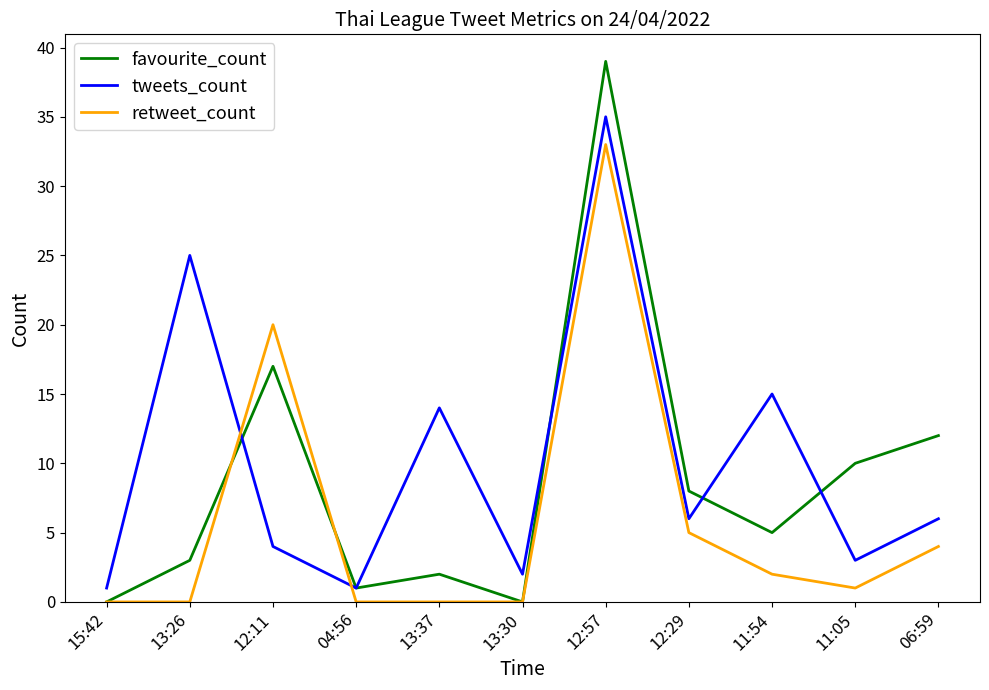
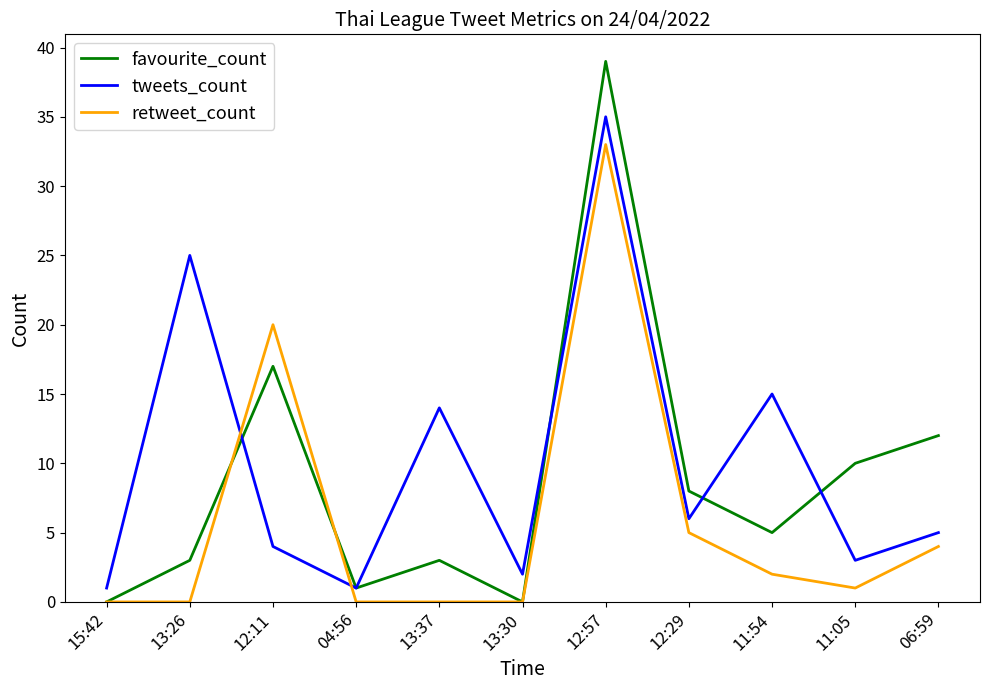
  {
    "favourite_count": {
      "13:26": 3,
      "12:11": 17,
-     "13:37": 2,
+     "13:37": 3,
      "12:57": 39,
      "12:29": 8,
      "11:54": 5,
      "11:05": 10,
      "06:59": 12
    },
    "tweets_count": {
      "15:42": 1,
      "13:26": 25,
      "12:11": 4,
      "13:37": 14,
      "13:30": 2,
      "12:57": 35,
      "12:29": 6,
      "11:54": 15,
      "11:05": 3,
-     "06:59": 6
+     "06:59": 5
    },
    "retweet_count": {
      "13:26": 0,
      "12:11": 20,
      "04:56": 0,
      "13:37": 0,
      "12:57": 33,
      "12:29": 5,
      "11:54": 2,
      "11:05": 1,
      "06:59": 4
    }
  }
